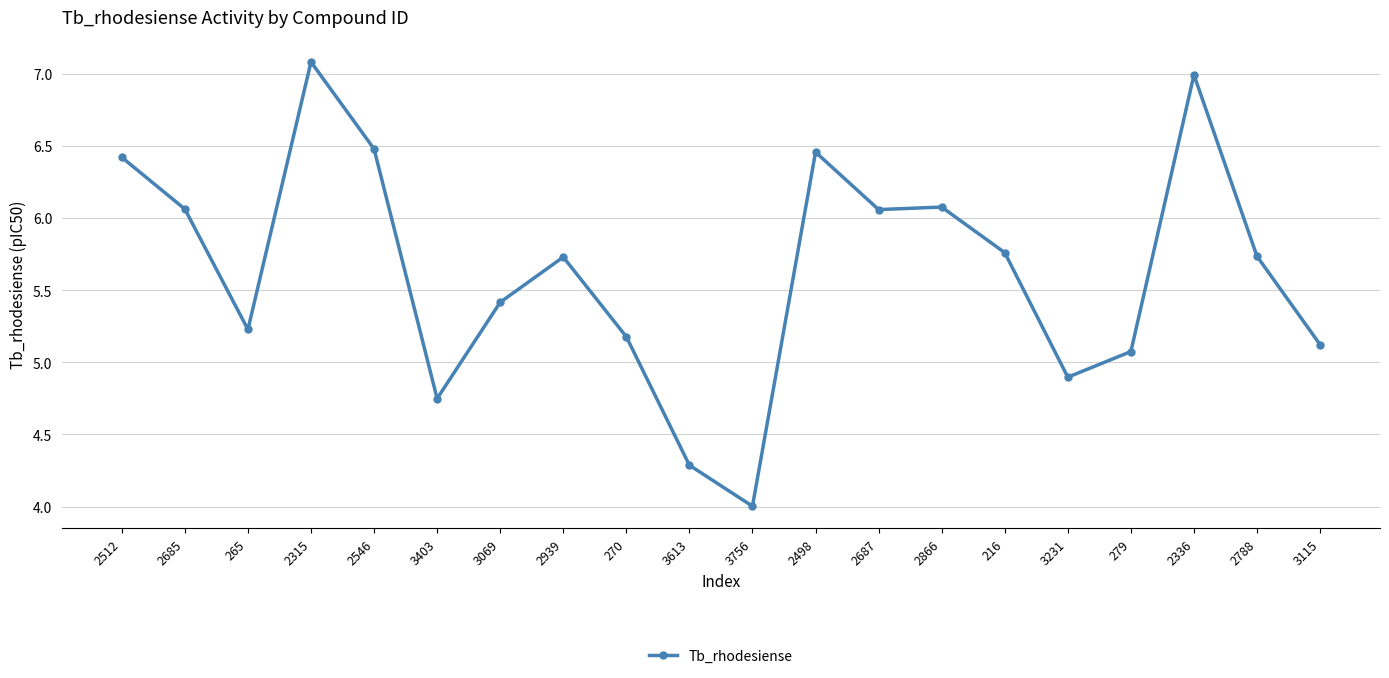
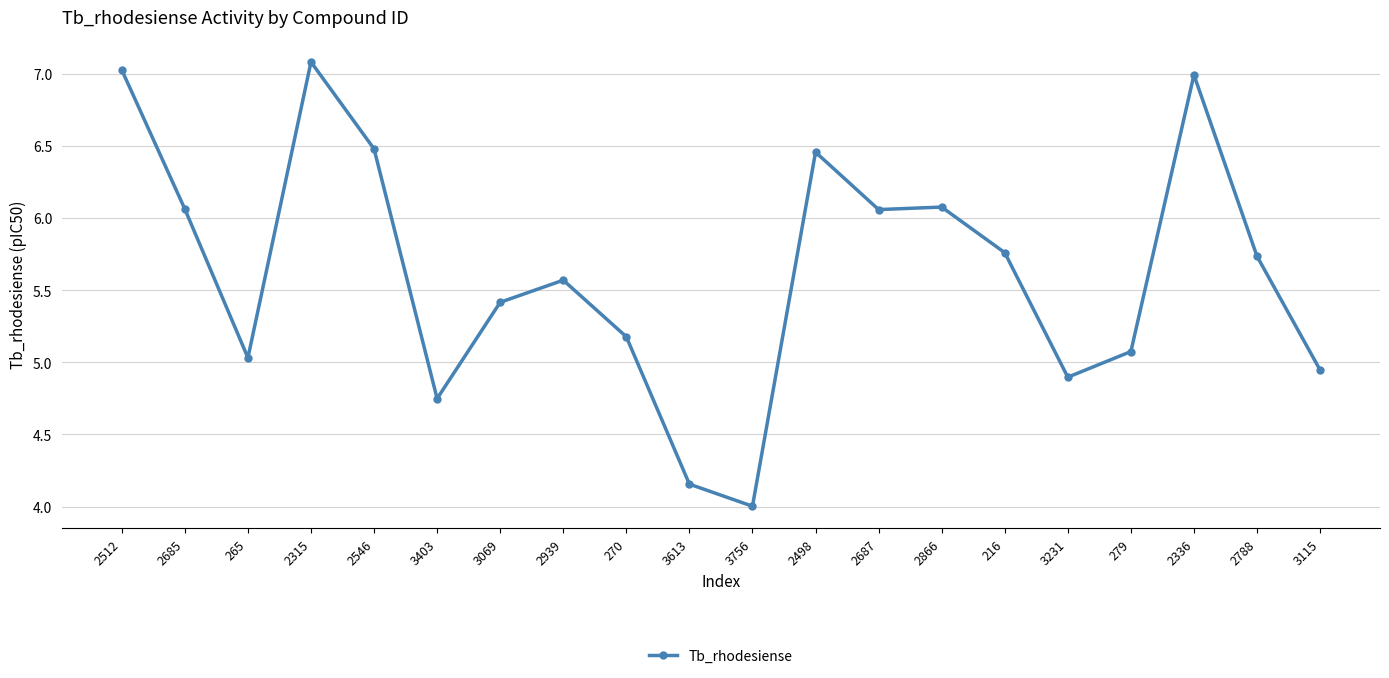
  {
-   "2512": 6.42,
+   "2512": 7.03,
    "2685": 6.06,
-   "265": 5.23,
+   "265": 5.03,
    "2315": 7.08,
    "2546": 6.48,
    "3403": 4.75,
    "3069": 5.42,
-   "2939": 5.73,
+   "2939": 5.57,
    "270": 5.18,
-   "3613": 4.29,
+   "3613": 4.16,
    "3756": 4.00,
    "2498": 6.46,
    "2687": 6.06,
    "2866": 6.08,
    "216": 5.76,
    "3231": 4.90,
    "279": 5.07,
    "2336": 6.99,
    "2788": 5.73,
-   "3115": 5.12
+   "3115": 4.95
  }
